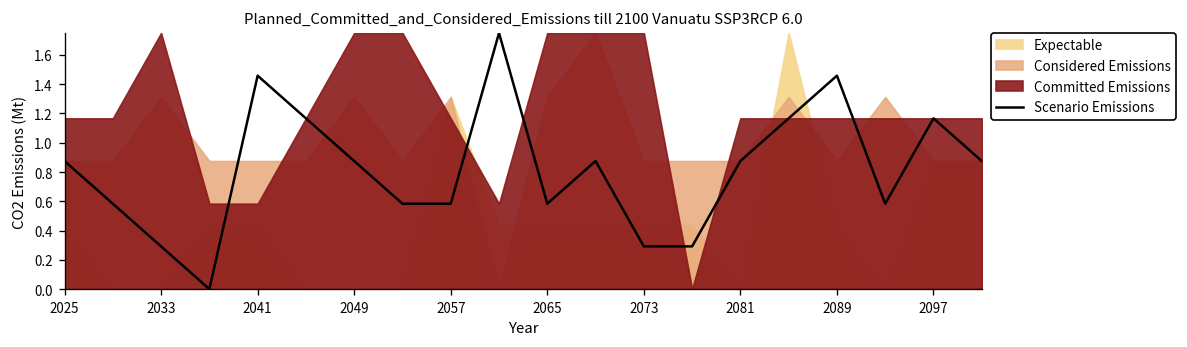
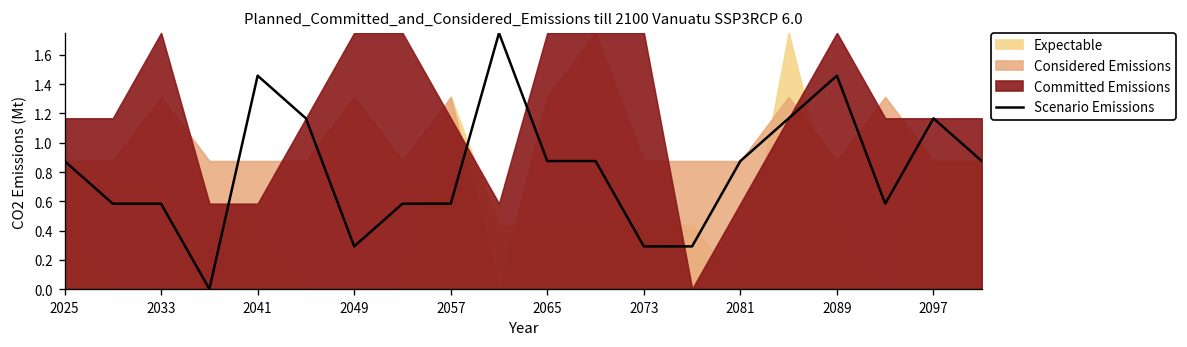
  {
    "Scenario Emissions": {
-     "2033": 0.29,
+     "2033": 0.58,
      "2041": 1.46,
-     "2049": 0.87,
+     "2049": 0.29,
      "2057": 0.58,
-     "2065": 0.58,
+     "2065": 0.87,
      "2073": 0.29,
      "2089": 1.46
    },
    "Committed Emissions": {
      "2025": 1.17,
      "2033": 1.75,
      "2041": 0.58,
      "2049": 1.75,
      "2057": 1.17,
      "2065": 1.75,
      "2073": 1.75,
-     "2081": 1.17,
-     "2089": 1.17
+     "2081": 0.58,
+     "2089": 1.75
    }
  }
